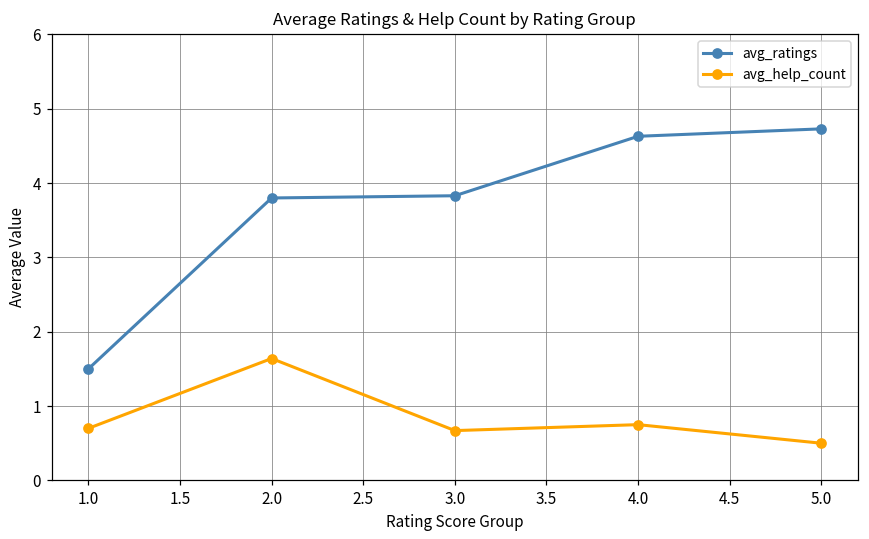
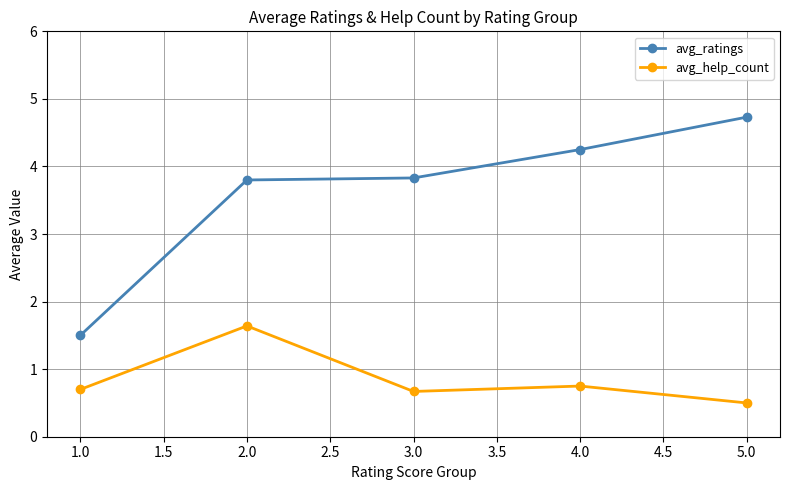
  {
    "avg_ratings": {
      "1.0": 1.5,
      "2.0": 3.8,
      "3.0": 3.8,
-     "4.0": 4.6,
+     "4.0": 4.3,
      "5.0": 4.7
    },
    "avg_help_count": {
      "1.0": 0.7,
      "2.0": 1.6,
      "3.0": 0.7,
      "4.0": 0.8,
      "5.0": 0.5
    }
  }
